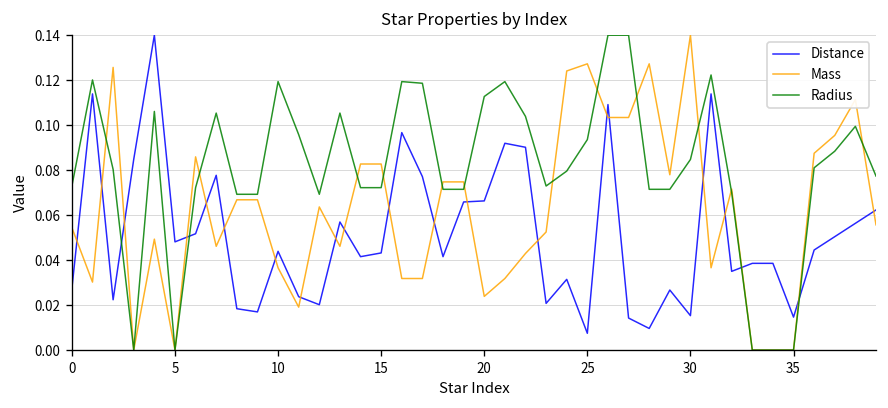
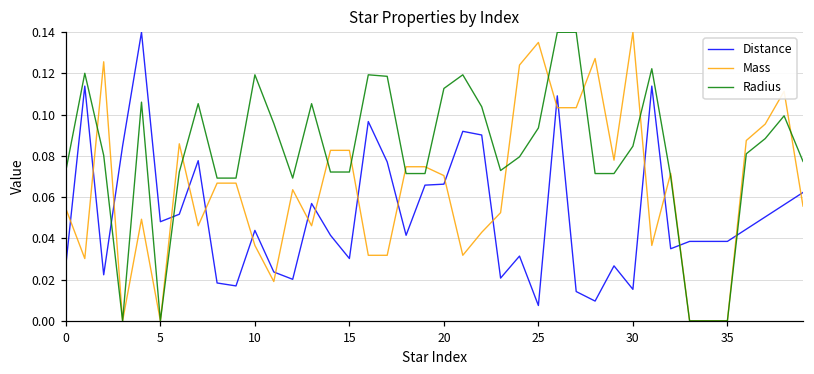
  {
    "Distance": {
      "0": 0.027,
      "5": 0.048,
      "10": 0.044,
-     "15": 0.043,
+     "15": 0.030,
      "20": 0.066,
      "25": 0.007,
      "30": 0.015,
-     "35": 0.015
+     "35": 0.039
    },
    "Mass": {
      "0": 0.054,
      "10": 0.037,
      "15": 0.083,
-     "20": 0.024,
-     "25": 0.127,
+     "20": 0.070,
+     "25": 0.135,
      "30": 0.140
    },
    "Radius": {
      "0": 0.073,
      "10": 0.119,
      "15": 0.072,
      "20": 0.113,
      "25": 0.094,
      "30": 0.085
    }
  }
